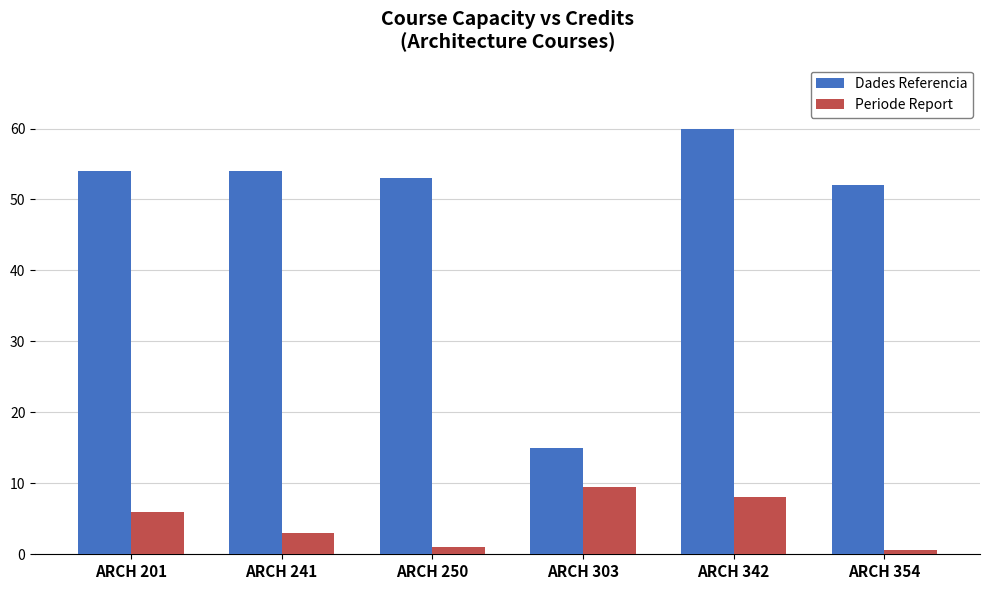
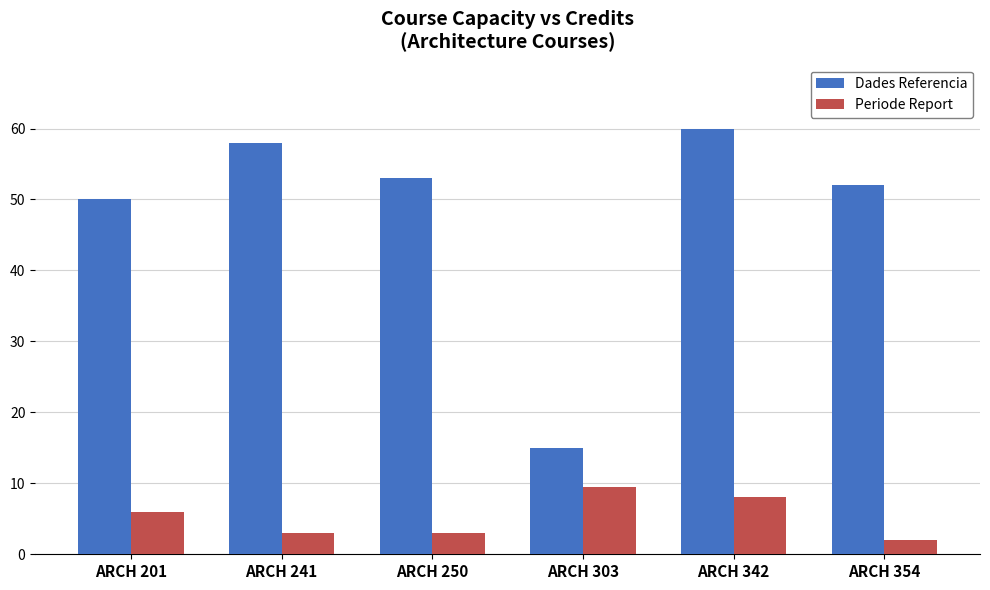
  {
    "Dades Referencia": {
-     "ARCH 201": 54,
-     "ARCH 241": 54,
+     "ARCH 201": 50,
+     "ARCH 241": 58,
      "ARCH 250": 53,
      "ARCH 303": 15,
      "ARCH 342": 60,
      "ARCH 354": 52
    },
    "Periode Report": {
      "ARCH 201": 6,
      "ARCH 241": 3,
-     "ARCH 250": 1,
+     "ARCH 250": 3,
      "ARCH 303": 10,
      "ARCH 342": 8,
-     "ARCH 354": 1
+     "ARCH 354": 2
    }
  }
